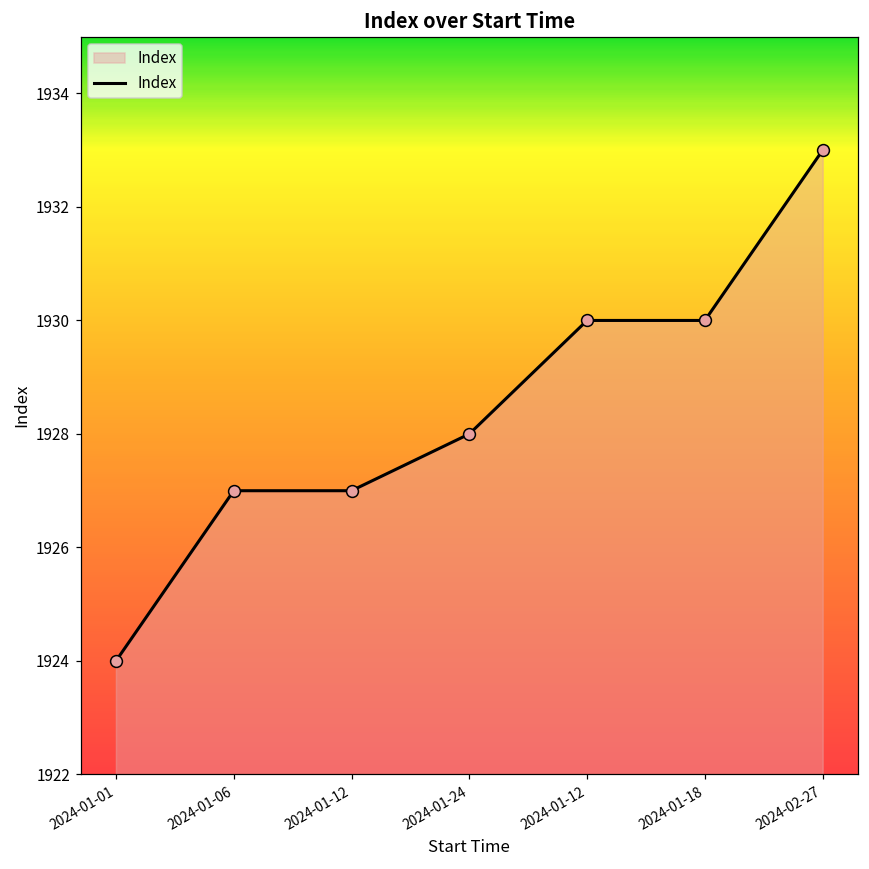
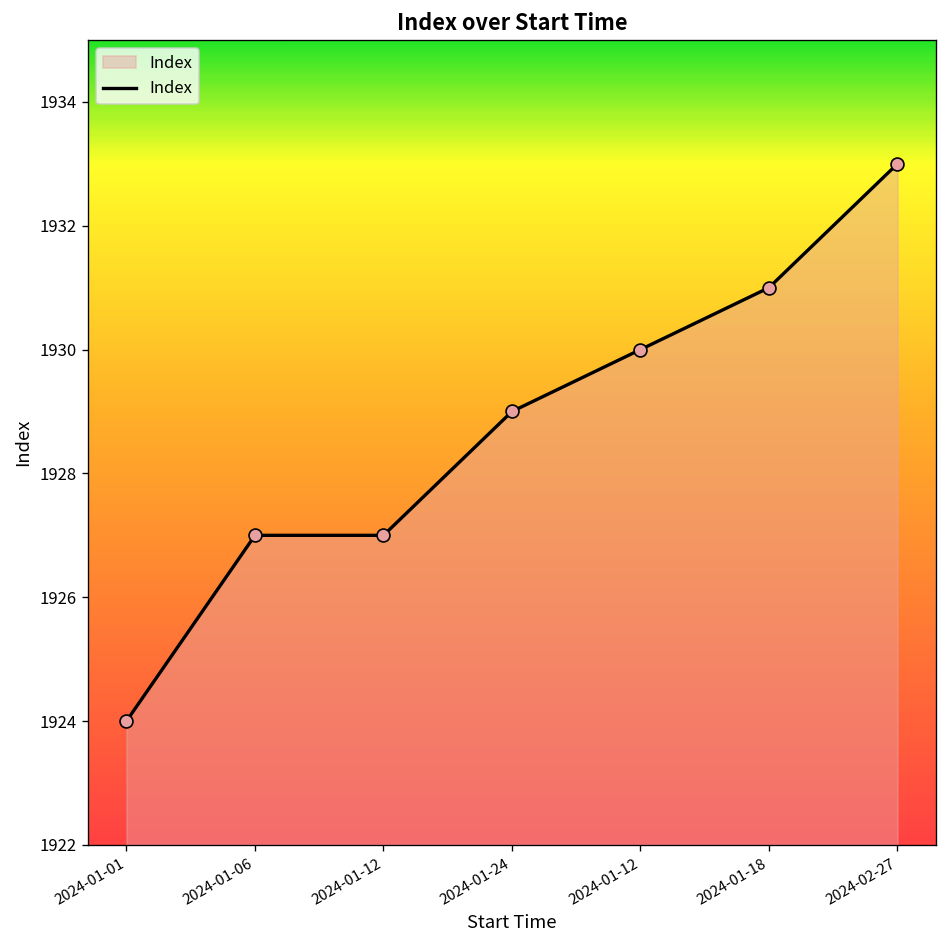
  {
    "2024-01-01": 1924,
    "2024-01-06": 1927,
-   "2024-01-24": 1928,
-   "2024-01-18": 1930,
+   "2024-01-24": 1929,
+   "2024-01-18": 1931,
    "2024-02-27": 1933
  }
